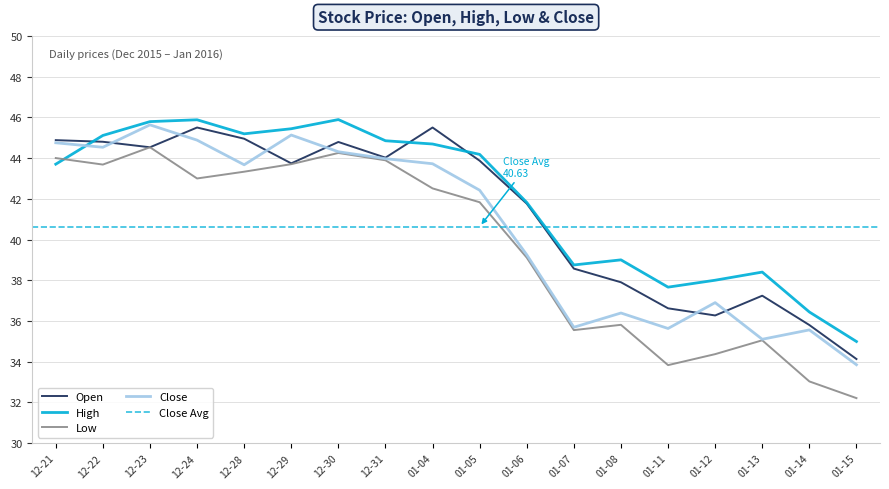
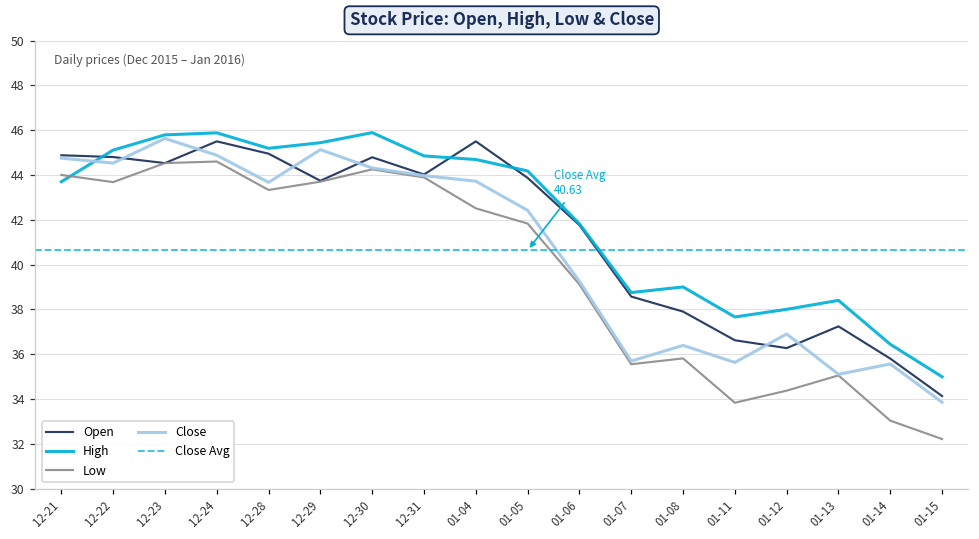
  {
    "Open": {
      "12-21": 44.9,
      "12-22": 44.8,
      "12-24": 45.5,
      "12-28": 45.0,
      "12-30": 44.8,
      "01-04": 45.5,
      "01-05": 43.9,
      "01-07": 38.6,
      "01-08": 37.9,
      "01-11": 36.6,
      "01-12": 36.3,
      "01-13": 37.2,
      "01-14": 35.8,
      "01-15": 34.1
    },
    "High": {
      "12-21": 43.7,
      "12-22": 45.1,
      "12-23": 45.8,
      "12-24": 45.9,
      "12-28": 45.2,
      "12-29": 45.4,
      "12-30": 45.9,
      "12-31": 44.8,
      "01-04": 44.7,
      "01-05": 44.2,
      "01-07": 38.8,
      "01-08": 39.0,
      "01-11": 37.7,
      "01-12": 38.0,
      "01-13": 38.4,
      "01-14": 36.4,
      "01-15": 35.0
    },
    "Low": {
      "12-21": 44.0,
      "12-22": 43.7,
-     "12-24": 43.0,
+     "12-24": 44.6,
      "12-28": 43.3,
      "01-04": 42.5,
      "01-05": 41.8,
      "01-06": 39.1,
      "01-07": 35.5,
      "01-08": 35.8,
      "01-11": 33.8,
      "01-12": 34.4,
      "01-14": 33.0,
      "01-15": 32.2
    },
    "Close": {
      "12-21": 44.8,
      "12-22": 44.5,
      "12-23": 45.6,
      "12-24": 44.9,
      "12-28": 43.7,
      "12-29": 45.1,
      "01-04": 43.7,
      "01-05": 42.4,
      "01-06": 39.3,
      "01-07": 35.7,
      "01-08": 36.4,
      "01-11": 35.6,
      "01-12": 36.9,
      "01-14": 35.6,
      "01-15": 33.8
    }
  }
